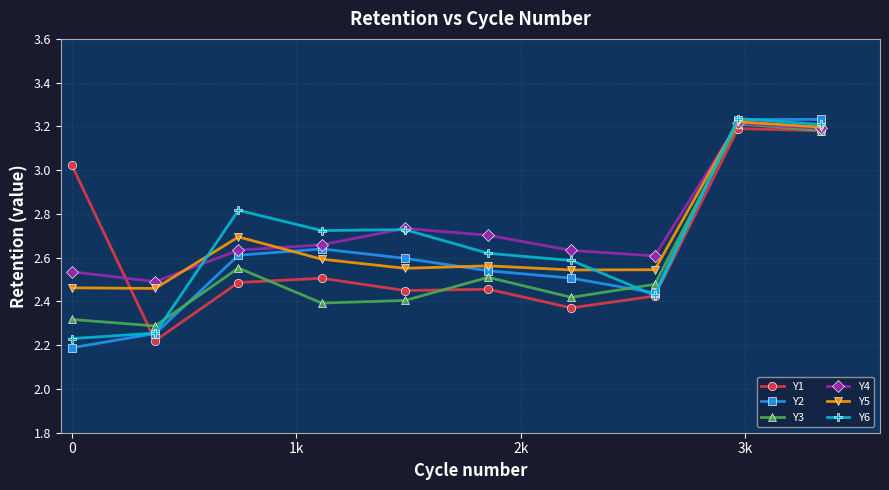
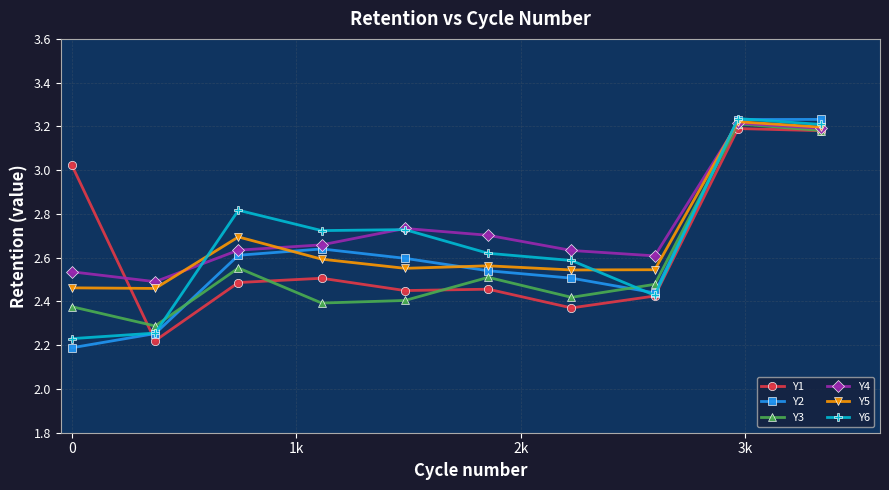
  {
    "Y1": {
      "0": 3.02
    },
    "Y3": {
-     "0": 2.32
+     "0": 2.38
    },
    "Y4": {
      "0": 2.54
    },
    "Y5": {
      "0": 2.46
    }
  }
